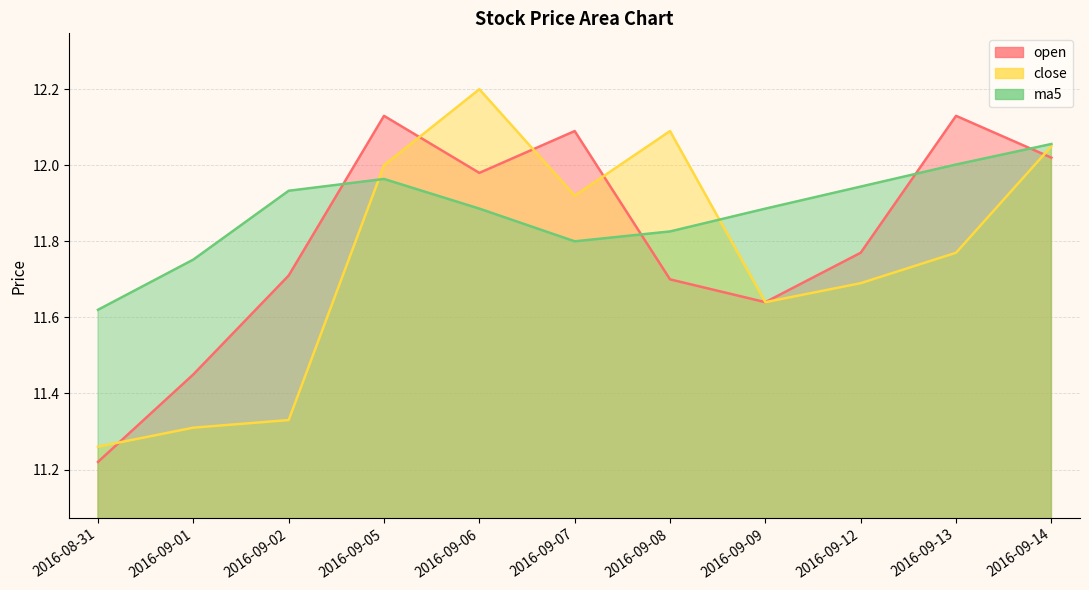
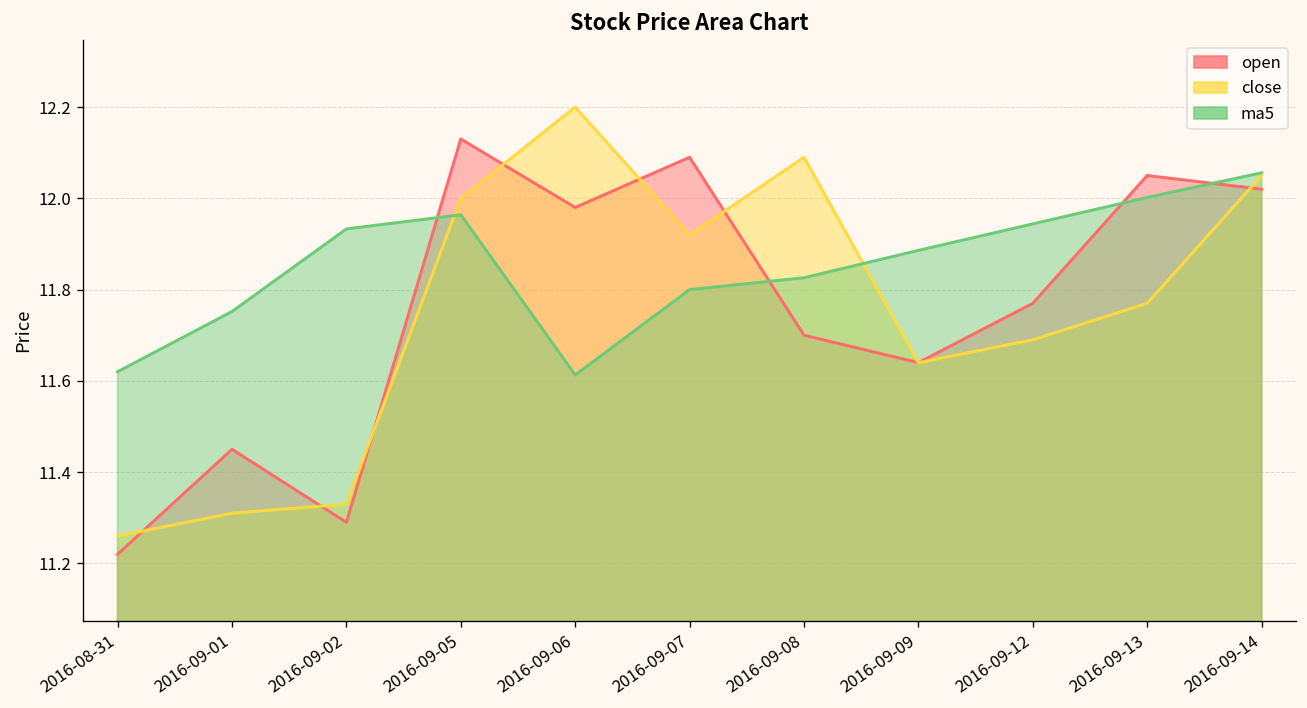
  {
    "open": {
      "2016-08-31": 11.22,
      "2016-09-01": 11.45,
-     "2016-09-02": 11.71,
+     "2016-09-02": 11.29,
      "2016-09-05": 12.13,
      "2016-09-06": 11.98,
      "2016-09-07": 12.09,
      "2016-09-08": 11.70,
      "2016-09-12": 11.77,
-     "2016-09-13": 12.13,
+     "2016-09-13": 12.05,
      "2016-09-14": 12.02
    },
    "close": {
      "2016-08-31": 11.26,
      "2016-09-01": 11.31,
      "2016-09-02": 11.33,
      "2016-09-05": 12.00,
      "2016-09-06": 12.20,
      "2016-09-07": 11.92,
      "2016-09-08": 12.09,
      "2016-09-12": 11.69,
      "2016-09-13": 11.77
    },
    "ma5": {
      "2016-08-31": 11.62,
      "2016-09-01": 11.75,
      "2016-09-02": 11.93,
      "2016-09-05": 11.96,
-     "2016-09-06": 11.89,
+     "2016-09-06": 11.61,
      "2016-09-07": 11.80,
      "2016-09-08": 11.83,
      "2016-09-09": 11.89,
      "2016-09-12": 11.94,
      "2016-09-13": 12.00
    }
  }
